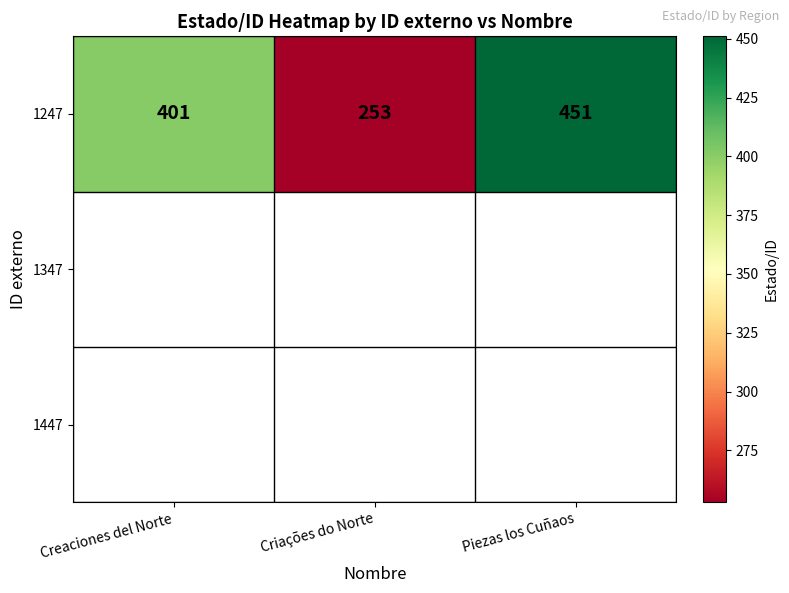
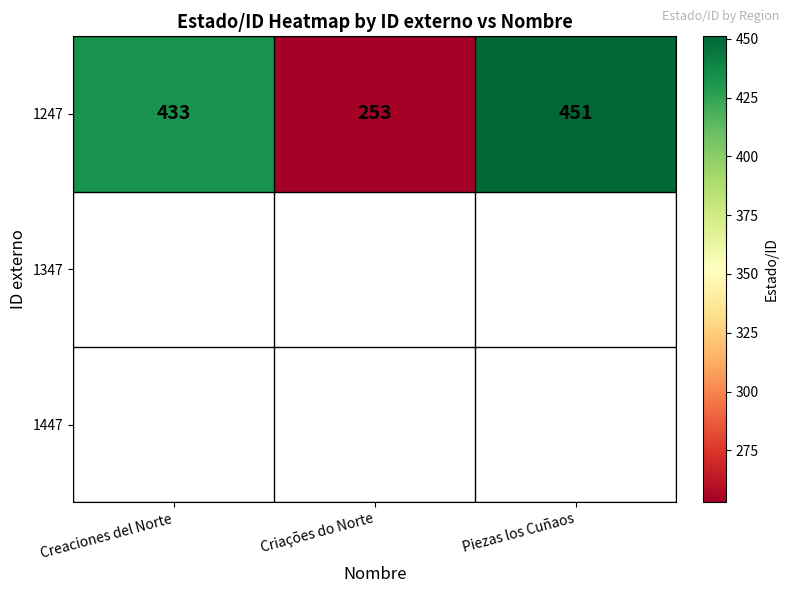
  {
    "1247": {
-     "Creaciones del Norte": 401,
+     "Creaciones del Norte": 433,
      "Criações do Norte": 253,
      "Piezas los Cuñaos": 451
    }
  }
